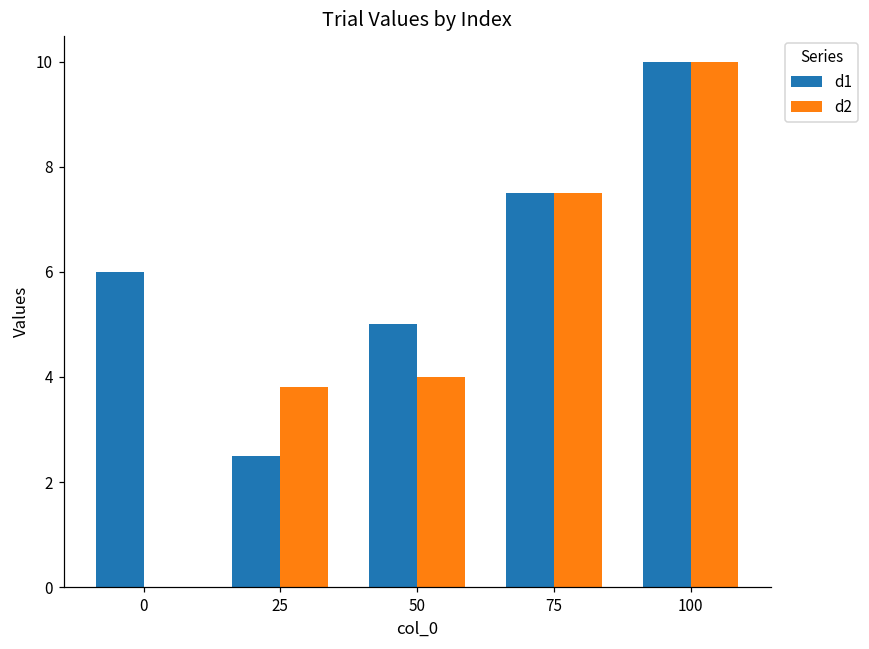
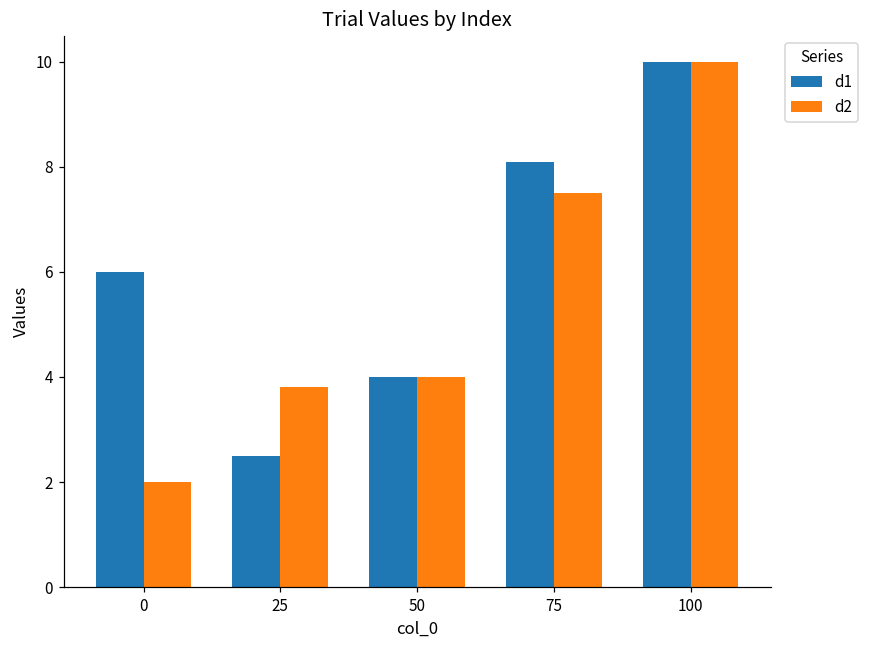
  {
    "d1": {
      "0": 6.0,
      "25": 2.5,
-     "50": 5,
-     "75": 7.5,
+     "50": 4,
+     "75": 8.1,
      "100": 10.0
    },
    "d2": {
-     "0": 0,
+     "0": 2,
      "25": 3.8,
      "50": 4,
      "75": 7.5,
      "100": 10
    }
  }
